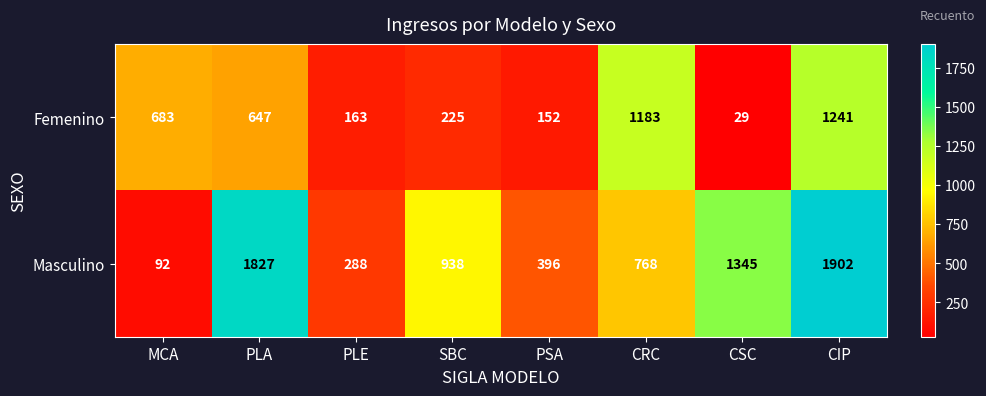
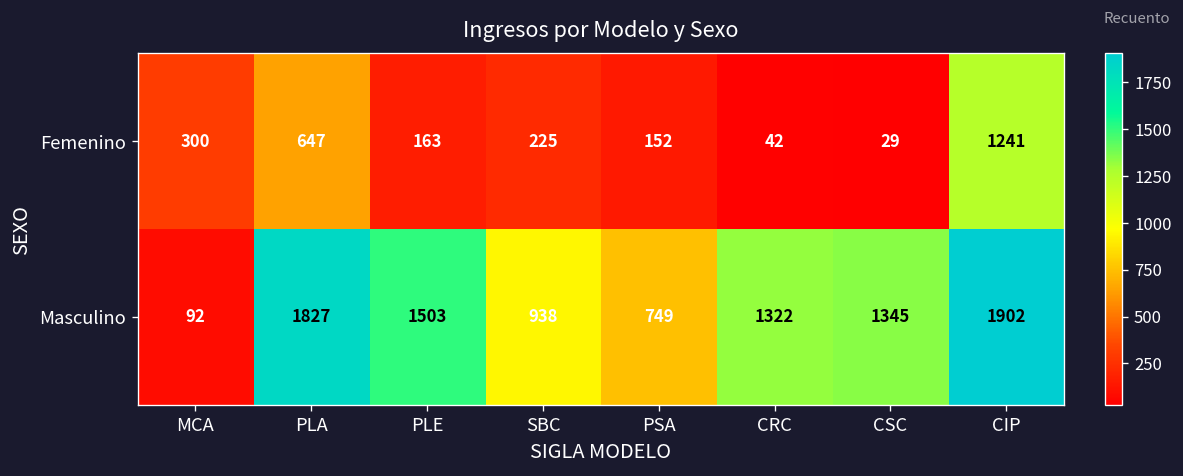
  {
    "Femenino": {
-     "MCA": 683,
+     "MCA": 300,
      "PLA": 647,
      "PLE": 163,
      "SBC": 225,
      "PSA": 152,
-     "CRC": 1183,
+     "CRC": 42,
      "CSC": 29,
      "CIP": 1241
    },
    "Masculino": {
      "MCA": 92,
      "PLA": 1827,
-     "PLE": 288,
+     "PLE": 1503,
      "SBC": 938,
-     "PSA": 396,
-     "CRC": 768,
+     "PSA": 749,
+     "CRC": 1322,
      "CSC": 1345,
      "CIP": 1902
    }
  }
